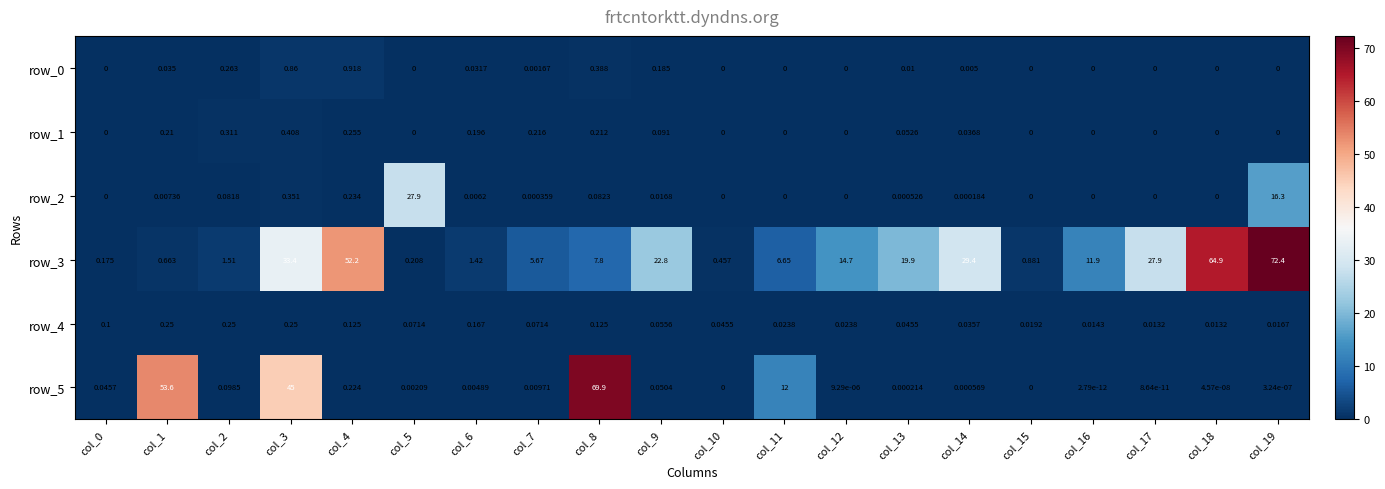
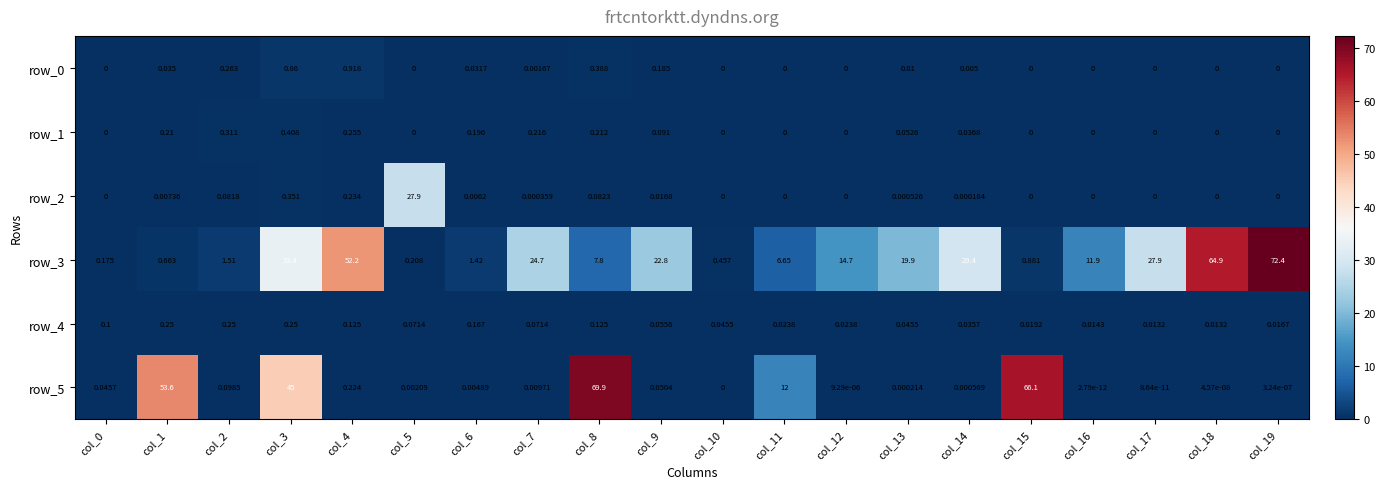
  {
    "row_0": {
      "col_0": "0",
      "col_1": "0.035",
      "col_2": "0.263",
      "col_3": "0.86",
      "col_4": "0.918",
      "col_5": "0",
      "col_6": "0.0317",
      "col_7": "0.00167",
      "col_8": "0.388",
      "col_9": "0.185",
      "col_10": "0",
      "col_11": "0",
      "col_12": "0",
      "col_13": "0.01",
      "col_14": "0.005",
      "col_15": "0",
      "col_16": "0",
      "col_17": "0",
      "col_18": "0",
      "col_19": "0"
    },
    "row_1": {
      "col_0": "0",
      "col_1": "0.21",
      "col_2": "0.311",
      "col_3": "0.408",
      "col_4": "0.255",
      "col_5": "0",
      "col_6": "0.196",
      "col_7": "0.216",
      "col_8": "0.212",
      "col_9": "0.091",
      "col_10": "0",
      "col_11": "0",
      "col_12": "0",
      "col_13": "0.0526",
      "col_14": "0.0368",
      "col_15": "0",
      "col_16": "0",
      "col_17": "0",
      "col_18": "0",
      "col_19": "0"
    },
    "row_2": {
      "col_0": "0",
      "col_1": "0.00736",
      "col_2": "0.0818",
      "col_3": "0.351",
      "col_4": "0.234",
      "col_5": "27.9",
      "col_6": "0.0062",
      "col_7": "0.000359",
      "col_8": "0.0823",
      "col_9": "0.0168",
      "col_10": "0",
      "col_11": "0",
      "col_12": "0",
      "col_13": "0.000526",
      "col_14": "0.000184",
      "col_15": "0",
      "col_16": "0",
      "col_17": "0",
      "col_18": "0",
-     "col_19": "16.3"
+     "col_19": "0"
    },
    "row_3": {
      "col_0": "0.175",
      "col_1": "0.663",
      "col_2": "1.51",
      "col_4": "52.2",
      "col_5": "0.208",
      "col_6": "1.42",
-     "col_7": "5.67",
+     "col_7": "24.7",
      "col_8": "7.8",
      "col_9": "22.8",
      "col_10": "0.457",
      "col_11": "6.65",
      "col_12": "14.7",
      "col_13": "19.9",
      "col_15": "0.881",
      "col_16": "11.9",
      "col_17": "27.9",
      "col_18": "64.9",
      "col_19": "72.4"
    },
    "row_4": {
      "col_0": "0.1",
      "col_1": "0.25",
      "col_2": "0.25",
      "col_3": "0.25",
      "col_4": "0.125",
      "col_5": "0.0714",
      "col_6": "0.167",
      "col_7": "0.0714",
      "col_8": "0.125",
      "col_9": "0.0556",
      "col_10": "0.0455",
      "col_11": "0.0238",
      "col_12": "0.0238",
      "col_13": "0.0455",
      "col_14": "0.0357",
      "col_15": "0.0192",
      "col_16": "0.0143",
      "col_17": "0.0132",
      "col_18": "0.0132",
      "col_19": "0.0167"
    },
    "row_5": {
      "col_0": "0.0457",
      "col_1": "53.6",
      "col_2": "0.0985",
      "col_3": "45",
      "col_4": "0.224",
      "col_5": "0.00209",
      "col_6": "0.00489",
      "col_7": "0.00971",
      "col_8": "69.9",
      "col_9": "0.0504",
      "col_10": "0",
      "col_11": "12",
      "col_12": "9.29e-06",
      "col_13": "0.000214",
      "col_14": "0.000569",
-     "col_15": "0",
+     "col_15": "66.1",
      "col_16": "2.79e-12",
      "col_17": "8.64e-11",
      "col_18": "4.57e-08",
      "col_19": "3.24e-07"
    }
  }
